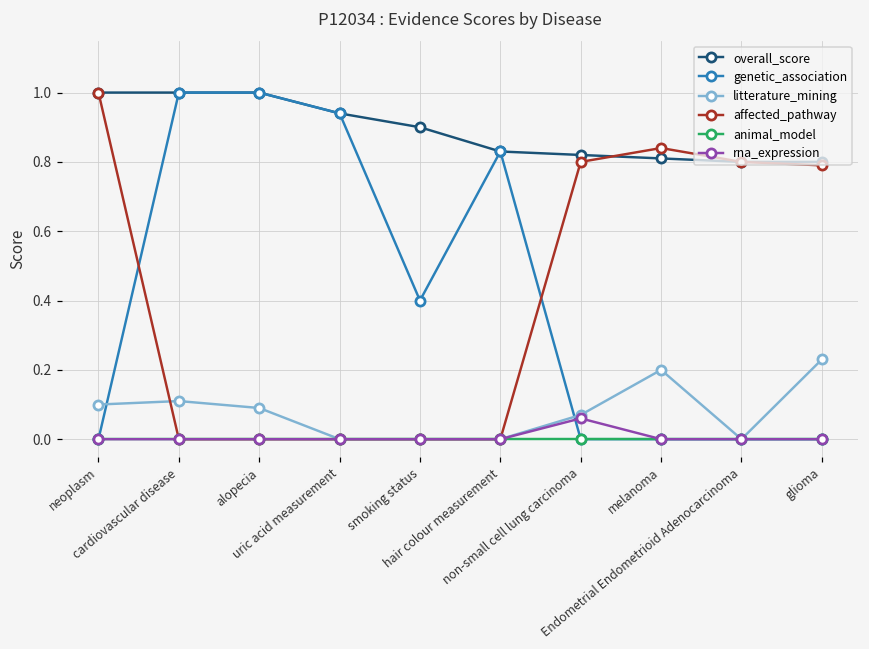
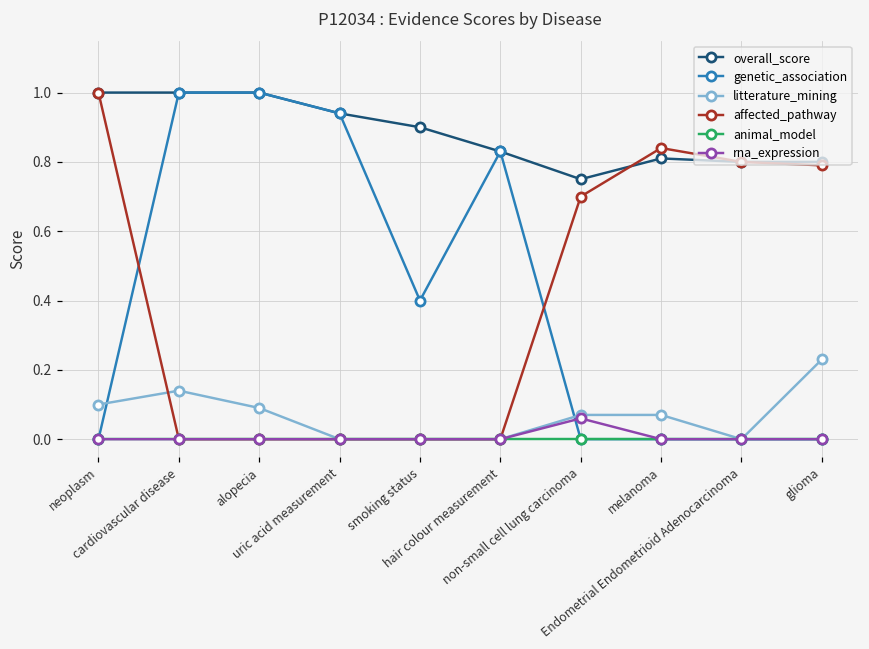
  {
    "overall_score": {
      "smoking status": 0.90,
-     "non-small cell lung carcinoma": 0.82,
+     "non-small cell lung carcinoma": 0.75,
      "melanoma": 0.81,
      "glioma": 0.80
    },
    "genetic_association": {
      "smoking status": 0.40
    },
    "litterature_mining": {
      "neoplasm": 0.10,
-     "cardiovascular disease": 0.11,
+     "cardiovascular disease": 0.14,
      "alopecia": 0.09,
      "non-small cell lung carcinoma": 0.07,
-     "melanoma": 0.20,
+     "melanoma": 0.07,
      "glioma": 0.23
    },
    "affected_pathway": {
-     "non-small cell lung carcinoma": 0.8,
+     "non-small cell lung carcinoma": 0.7,
      "melanoma": 0.84,
      "glioma": 0.79
    },
    "rna_expression": {
      "non-small cell lung carcinoma": 0.06
    }
  }
